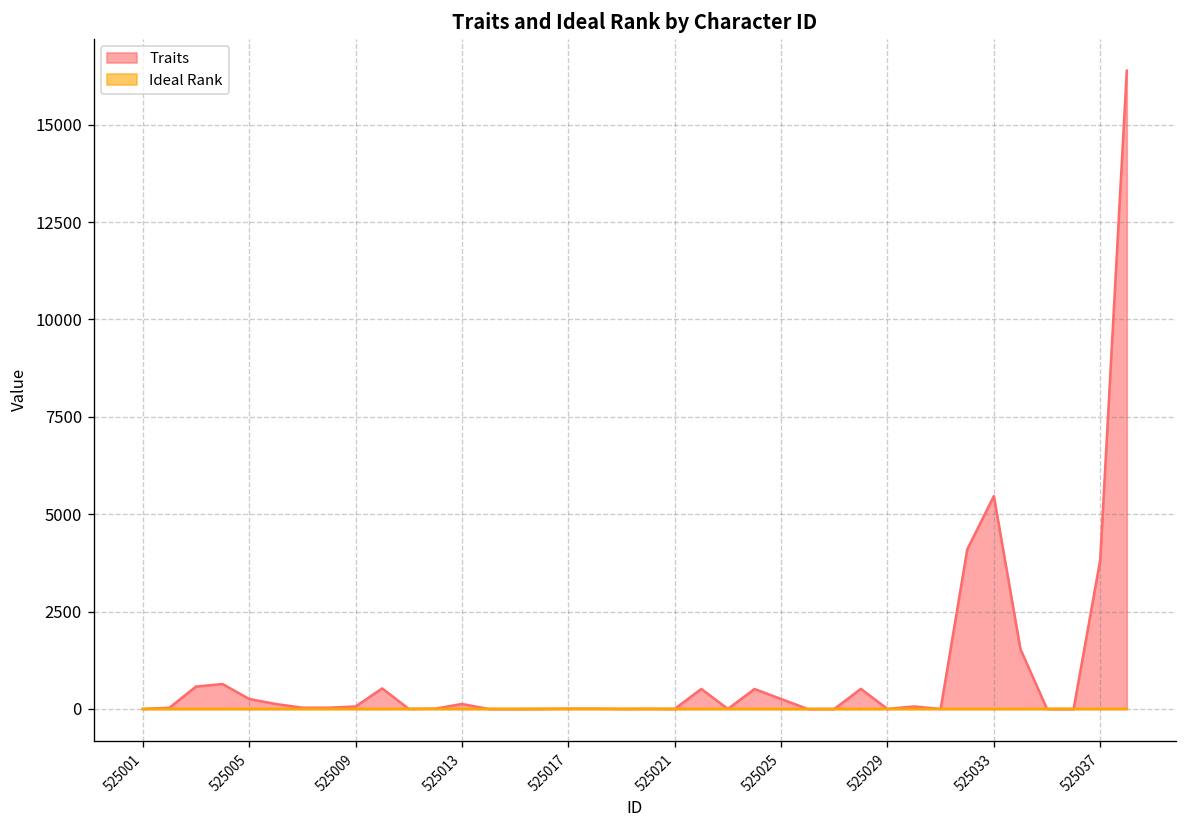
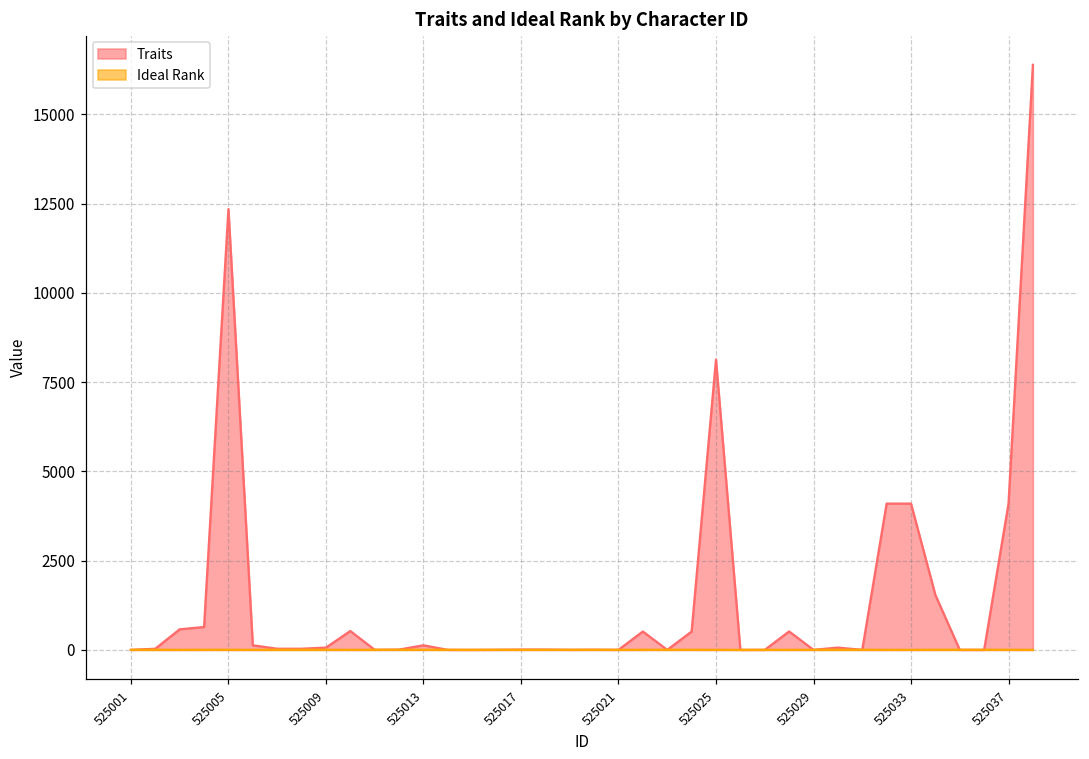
  {
    "Traits": {
-     "525005": 300,
+     "525005": 12300,
      "525013": 100,
-     "525025": 300,
-     "525033": 5500,
-     "525037": 3800
+     "525025": 8100,
+     "525033": 4100,
+     "525037": 4100
    },
    "Ideal Rank": {
      "525005": 0,
      "525013": 0,
      "525025": 0,
      "525033": 0,
      "525037": 0
    }
  }
